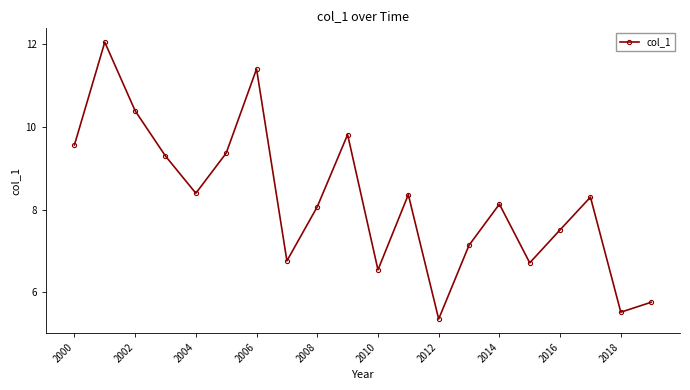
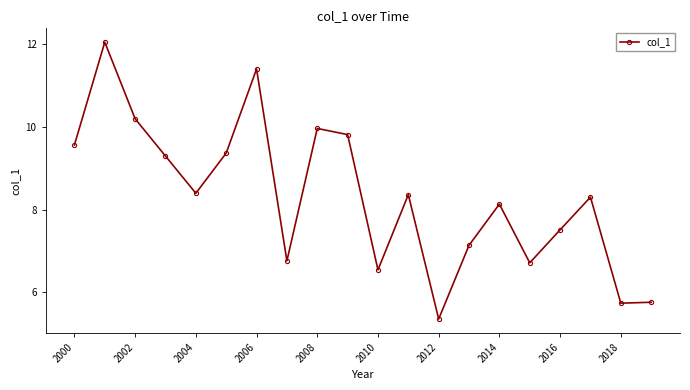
  {
    "2000": 9.6,
-   "2002": 10.4,
+   "2002": 10.2,
    "2004": 8.4,
    "2006": 11.4,
-   "2008": 8.1,
+   "2008": 10.0,
    "2010": 6.5,
    "2012": 5.4,
    "2014": 8.1,
    "2016": 7.5,
-   "2018": 5.5
+   "2018": 5.7
  }
